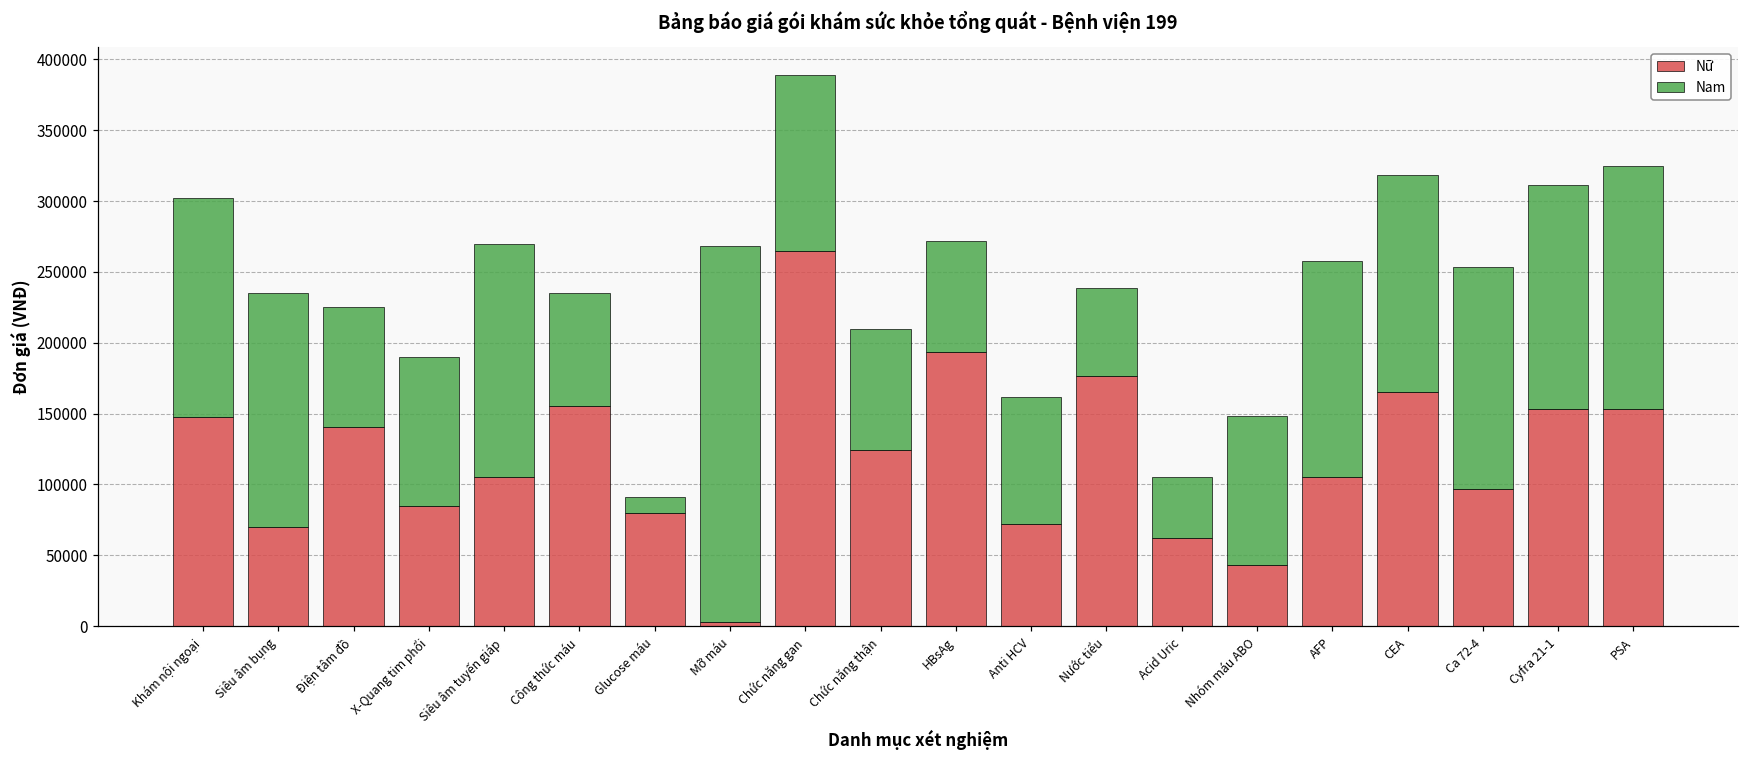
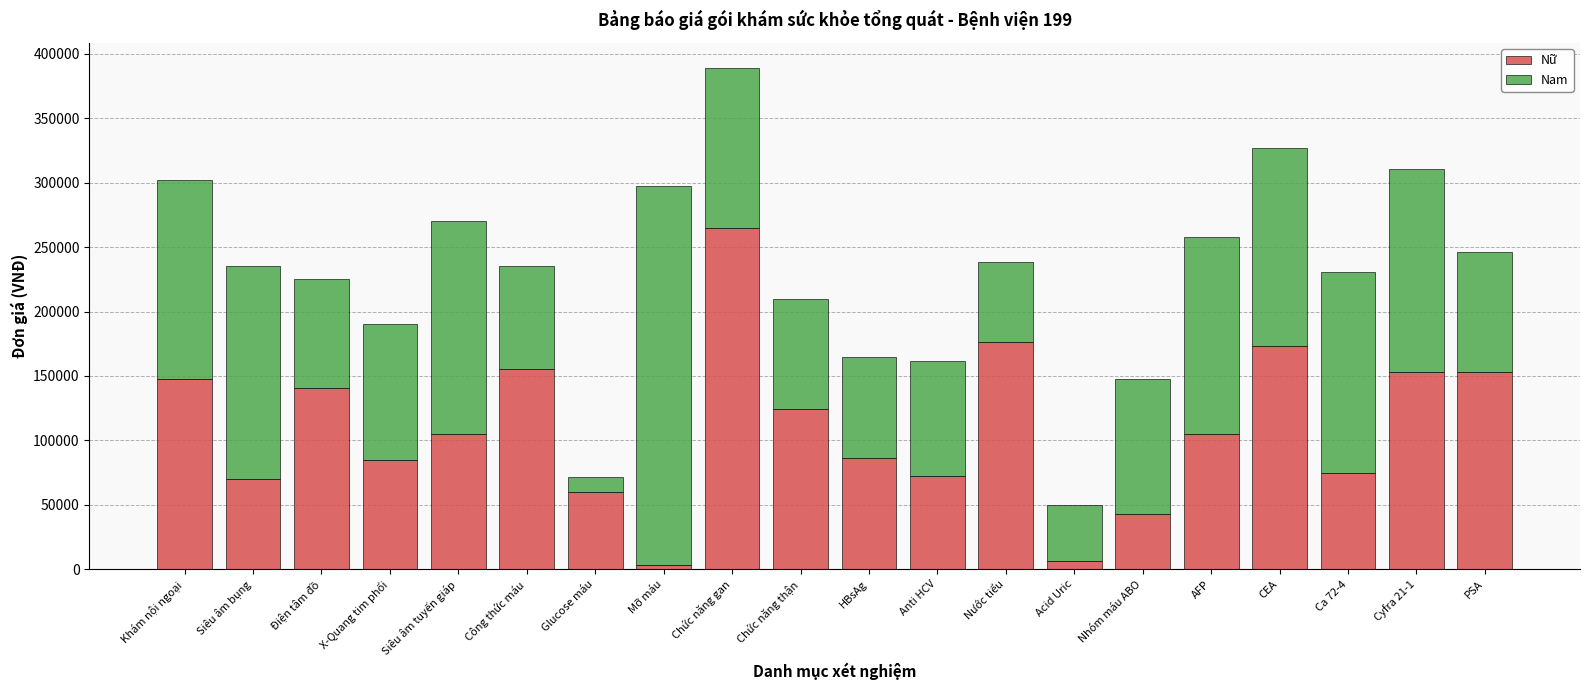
  {
    "Nữ": {
      "Khám nội ngoại": 147000,
      "Siêu âm bụng": 70000,
      "Điện tâm đồ": 140000,
      "X-Quang tim phổi": 85000,
      "Siêu âm tuyến giáp": 105000,
      "Công thức máu": 155000,
-     "Glucose máu": 80000,
+     "Glucose máu": 60000,
      "Mỡ máu": 3000,
      "Chức năng gan": 265000,
      "Chức năng thận": 124000,
-     "HBsAg": 193000,
+     "HBsAg": 86000,
      "Anti HCV": 72000,
      "Nước tiểu": 177000,
-     "Acid Uric": 62000,
+     "Acid Uric": 7000,
      "Nhóm máu ABO": 43000,
      "AFP": 105000,
-     "CEA": 165000,
-     "Ca 72-4": 97000,
+     "CEA": 174000,
+     "Ca 72-4": 75000,
      "Cyfra 21-1": 153000,
      "PSA": 153000
    },
    "Nam": {
      "Khám nội ngoại": 155000,
      "Siêu âm bụng": 165000,
      "Điện tâm đồ": 85000,
      "X-Quang tim phổi": 105000,
      "Siêu âm tuyến giáp": 165000,
      "Công thức máu": 80000,
      "Glucose máu": 11000,
-     "Mỡ máu": 265000,
+     "Mỡ máu": 295000,
      "Chức năng gan": 124000,
      "Chức năng thận": 86000,
      "HBsAg": 78000,
      "Anti HCV": 90000,
      "Nước tiểu": 62000,
      "Acid Uric": 43000,
      "Nhóm máu ABO": 105000,
      "AFP": 153000,
      "CEA": 153000,
      "Ca 72-4": 156000,
      "Cyfra 21-1": 158000,
-     "PSA": 172000
+     "PSA": 93000
    }
  }
